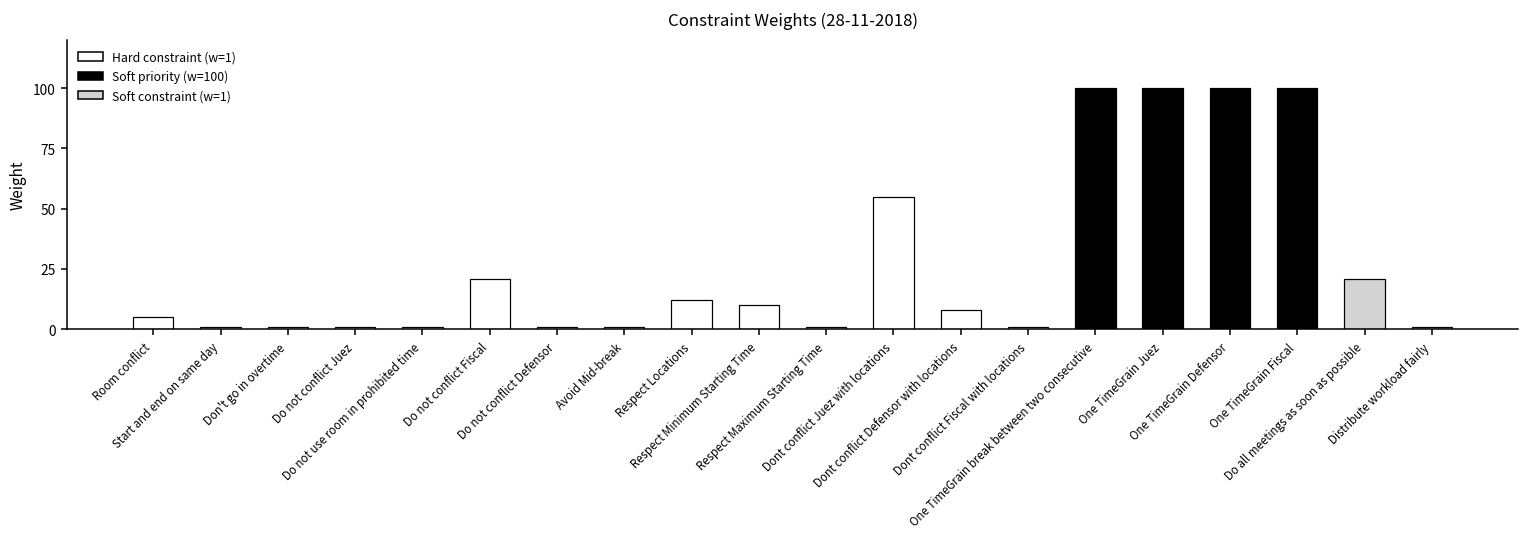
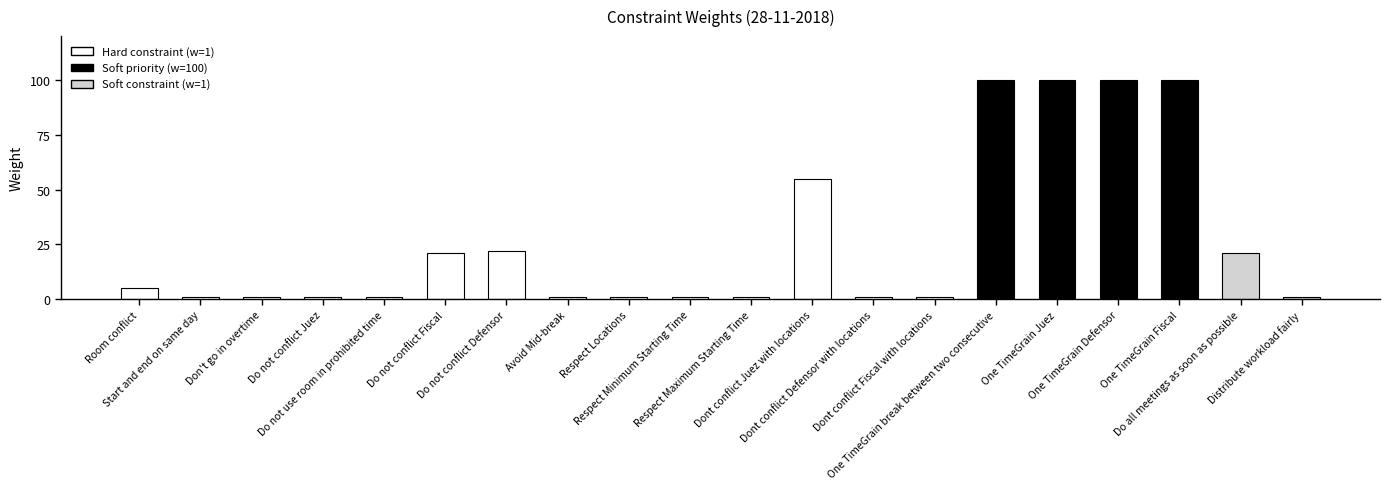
  {
    "Room conflict": 5,
    "Do not conflict Fiscal": 21,
-   "Do not conflict Defensor": 1,
-   "Respect Locations": 12,
-   "Respect Minimum Starting Time": 10,
+   "Do not conflict Defensor": 22,
+   "Respect Locations": 1,
+   "Respect Minimum Starting Time": 1,
    "Dont conflict Juez with locations": 55,
-   "Dont conflict Defensor with locations": 8,
+   "Dont conflict Defensor with locations": 1,
    "One TimeGrain break between two consecutive": 100,
    "One TimeGrain Juez": 100,
    "One TimeGrain Defensor": 100,
    "One TimeGrain Fiscal": 100,
    "Do all meetings as soon as possible": 21
  }
